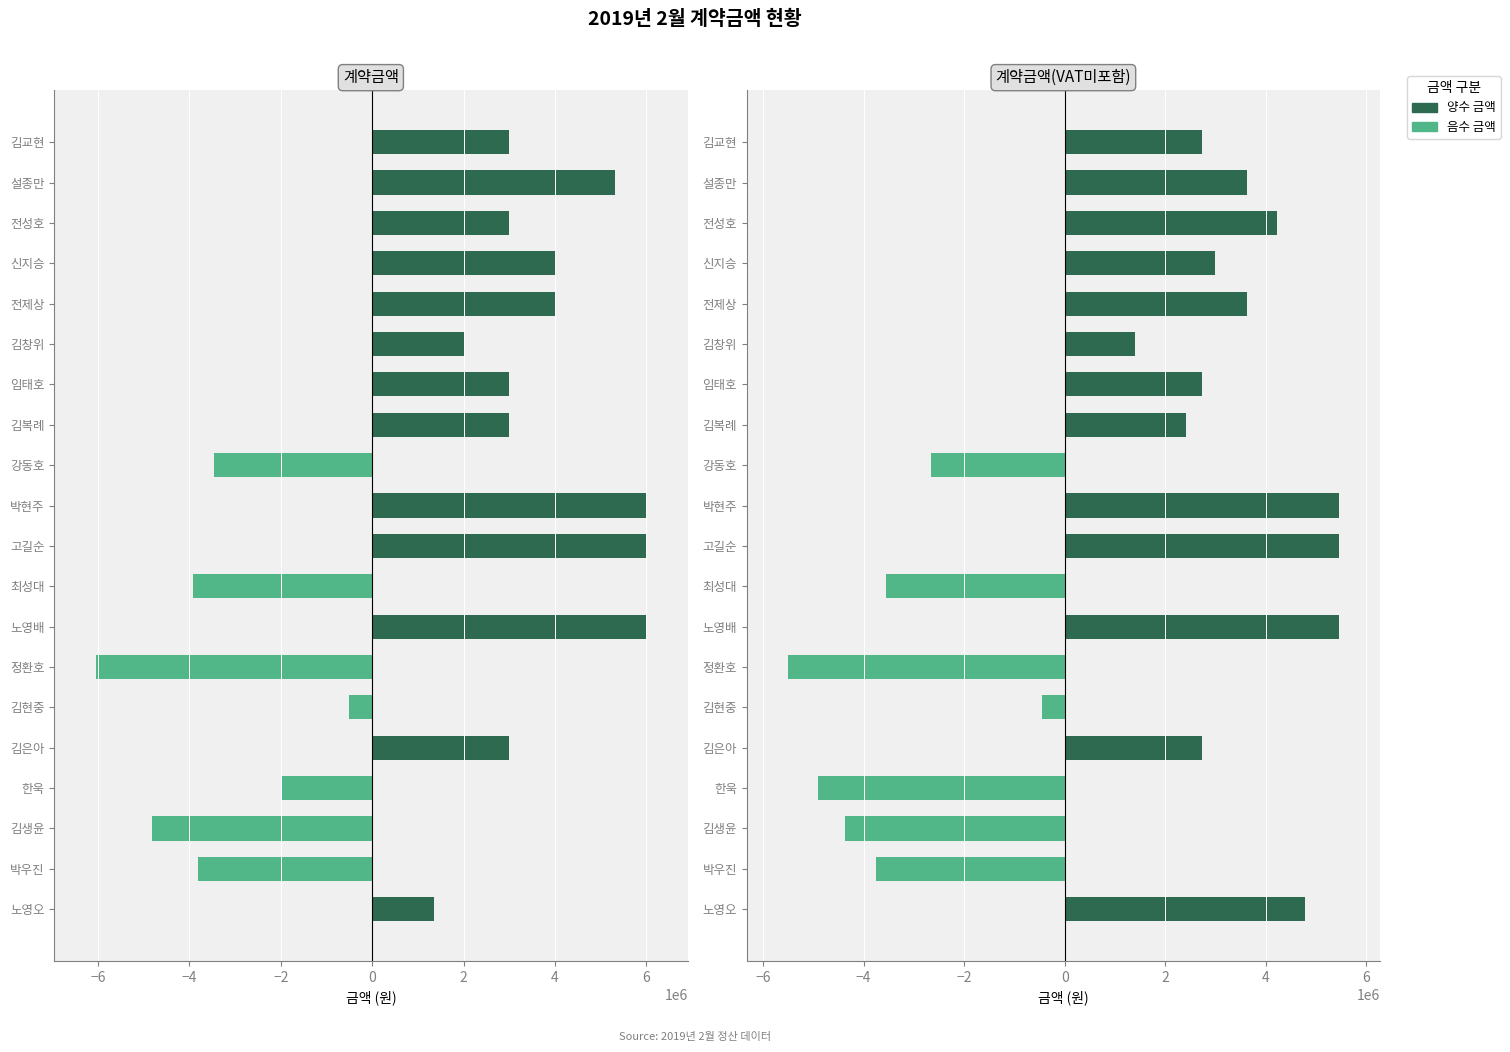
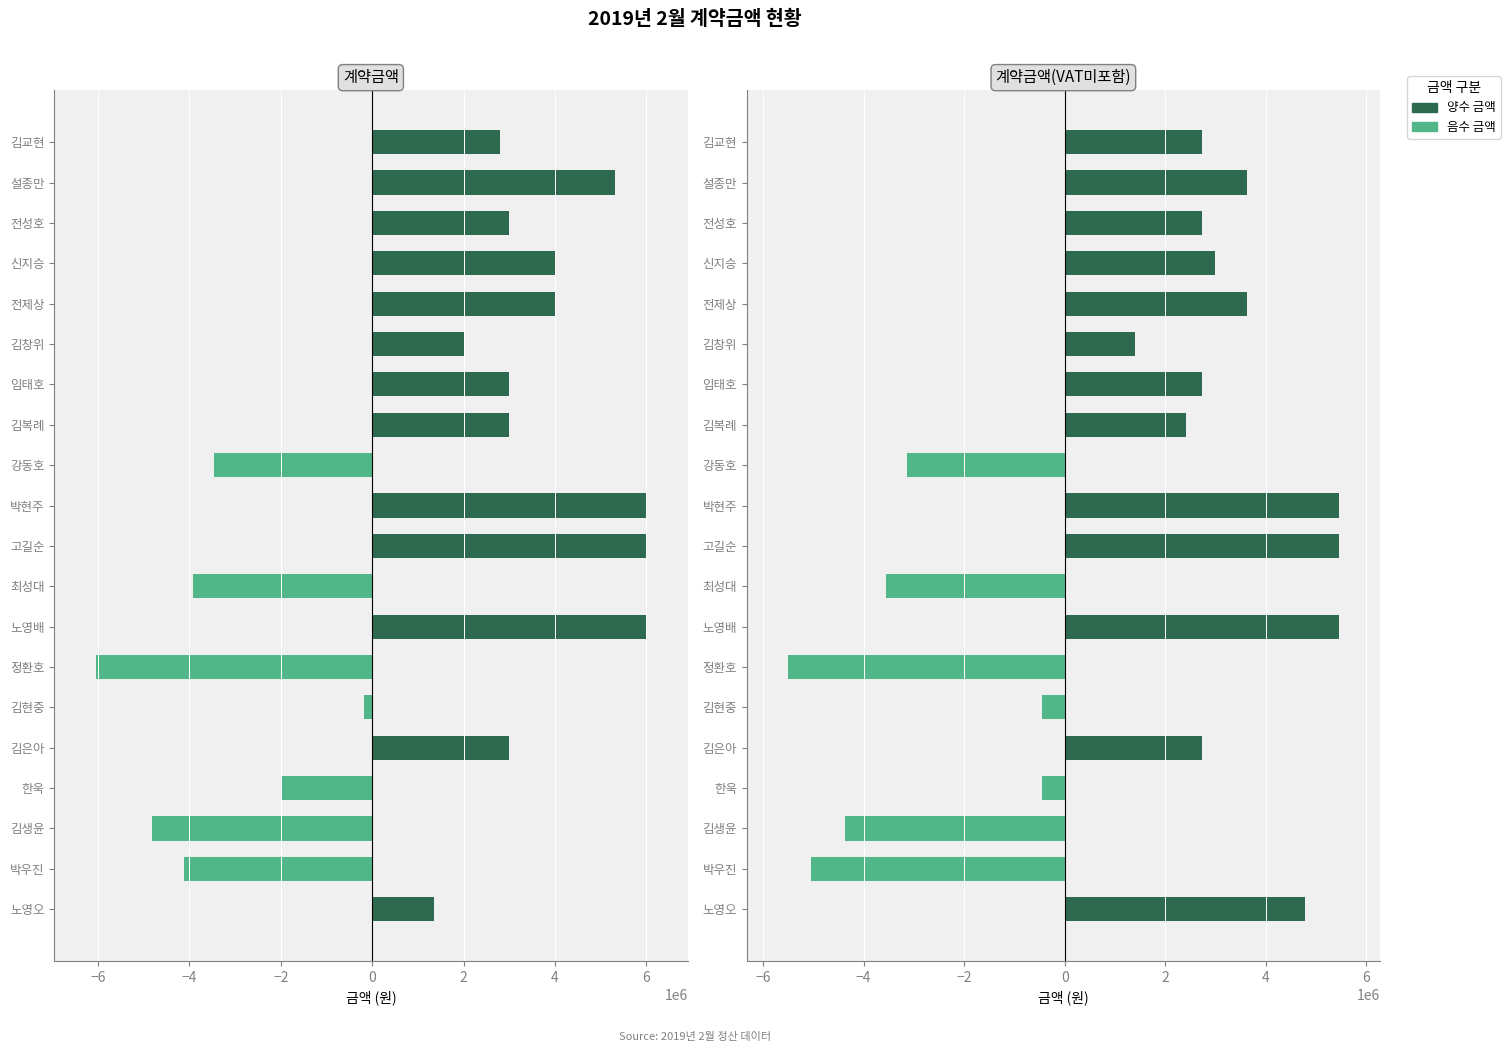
  {
    "계약금액": {
      "양수 금액": {
-       "김교현": 3000000,
+       "김교현": 2800000,
        "설종만": 5300000,
        "전성호": 3000000,
        "신지승": 4000000,
        "전제상": 4000000,
        "김창위": 2000000,
        "임태호": 3000000,
        "김복례": 3000000,
        "강동호": 0,
        "박현주": 6000000,
        "고길순": 6000000,
        "최성대": 0,
        "노영배": 6000000,
        "정환호": 0,
        "김현중": 0,
        "김은아": 3000000,
        "한욱": 0,
        "김생윤": 0,
        "박우진": 0,
        "노영오": 1300000
      },
      "음수 금액": {
        "김교현": 0,
        "설종만": 0,
        "전성호": 0,
        "신지승": 0,
        "전제상": 0,
        "김창위": 0,
        "임태호": 0,
        "김복례": 0,
        "강동호": -3500000,
        "박현주": 0,
        "고길순": 0,
        "최성대": -3900000,
        "노영배": 0,
        "정환호": -6100000,
-       "김현중": -500000,
+       "김현중": -200000,
        "김은아": 0,
        "한욱": -2000000,
        "김생윤": -4800000,
-       "박우진": -3800000,
+       "박우진": -4100000,
        "노영오": 0
      }
    },
    "계약금액(VAT미포함)": {
      "양수 금액": {
        "김교현": 2700000,
        "설종만": 3600000,
-       "전성호": 4200000,
+       "전성호": 2700000,
        "신지승": 3000000,
        "전제상": 3600000,
        "김창위": 1400000,
        "임태호": 2700000,
        "김복례": 2400000,
        "강동호": 0,
        "박현주": 5500000,
        "고길순": 5500000,
        "최성대": 0,
        "노영배": 5500000,
        "정환호": 0,
        "김현중": 0,
        "김은아": 2700000,
        "한욱": 0,
        "김생윤": 0,
        "박우진": 0,
        "노영오": 4800000
      },
      "음수 금액": {
        "김교현": 0,
        "설종만": 0,
        "전성호": 0,
        "신지승": 0,
        "전제상": 0,
        "김창위": 0,
        "임태호": 0,
        "김복례": 0,
-       "강동호": -2700000,
+       "강동호": -3100000,
        "박현주": 0,
        "고길순": 0,
        "최성대": -3600000,
        "노영배": 0,
        "정환호": -5500000,
        "김현중": -500000,
        "김은아": 0,
-       "한욱": -4900000,
+       "한욱": -400000,
        "김생윤": -4400000,
-       "박우진": -3800000,
+       "박우진": -5000000,
        "노영오": 0
      }
    }
  }
